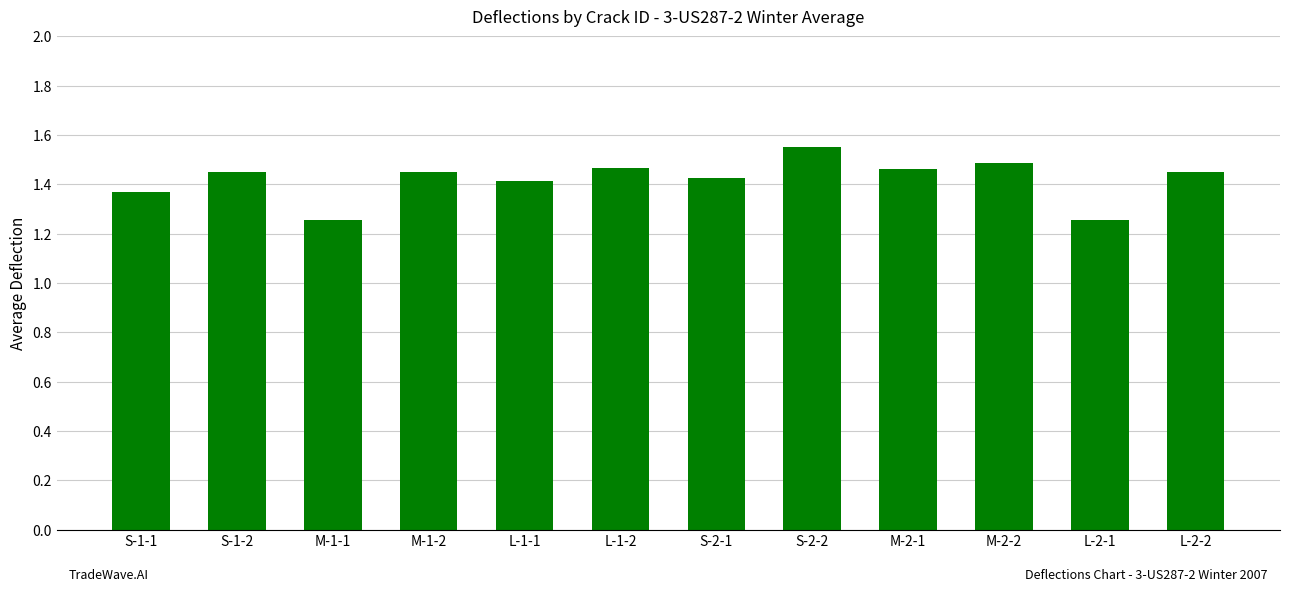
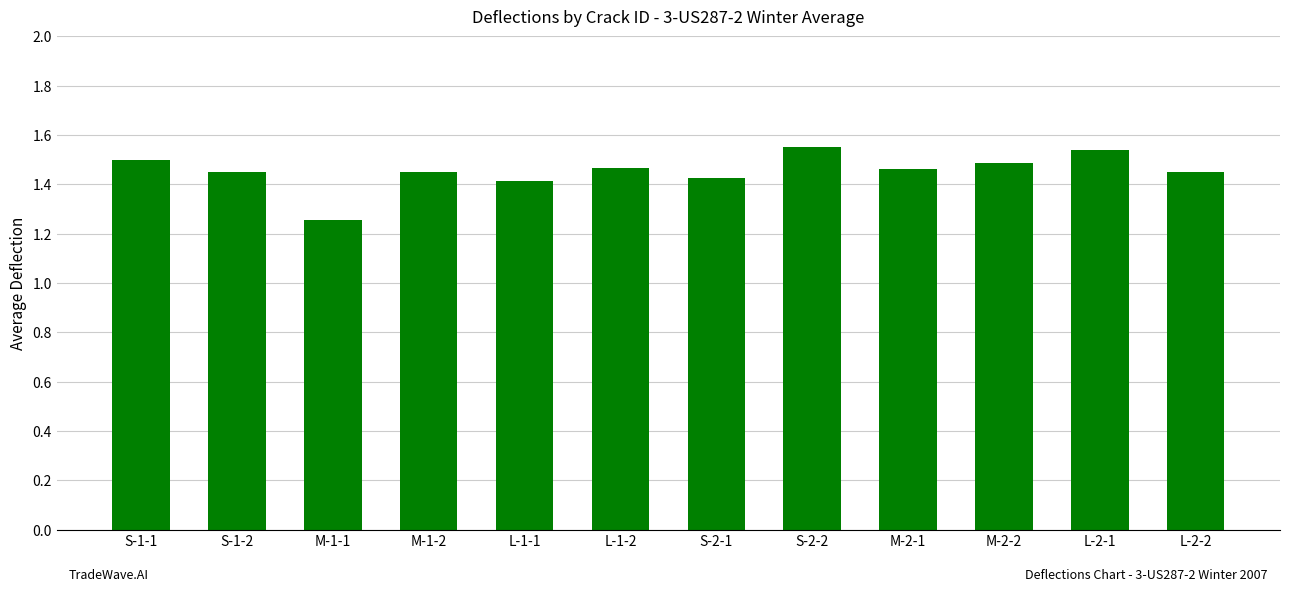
  {
-   "S-1-1": 1.37,
+   "S-1-1": 1.50,
    "S-1-2": 1.45,
    "M-1-1": 1.26,
    "M-1-2": 1.45,
    "L-1-1": 1.41,
    "L-1-2": 1.47,
    "S-2-1": 1.43,
    "S-2-2": 1.55,
    "M-2-1": 1.46,
    "M-2-2": 1.49,
-   "L-2-1": 1.26,
+   "L-2-1": 1.54,
    "L-2-2": 1.45
  }
